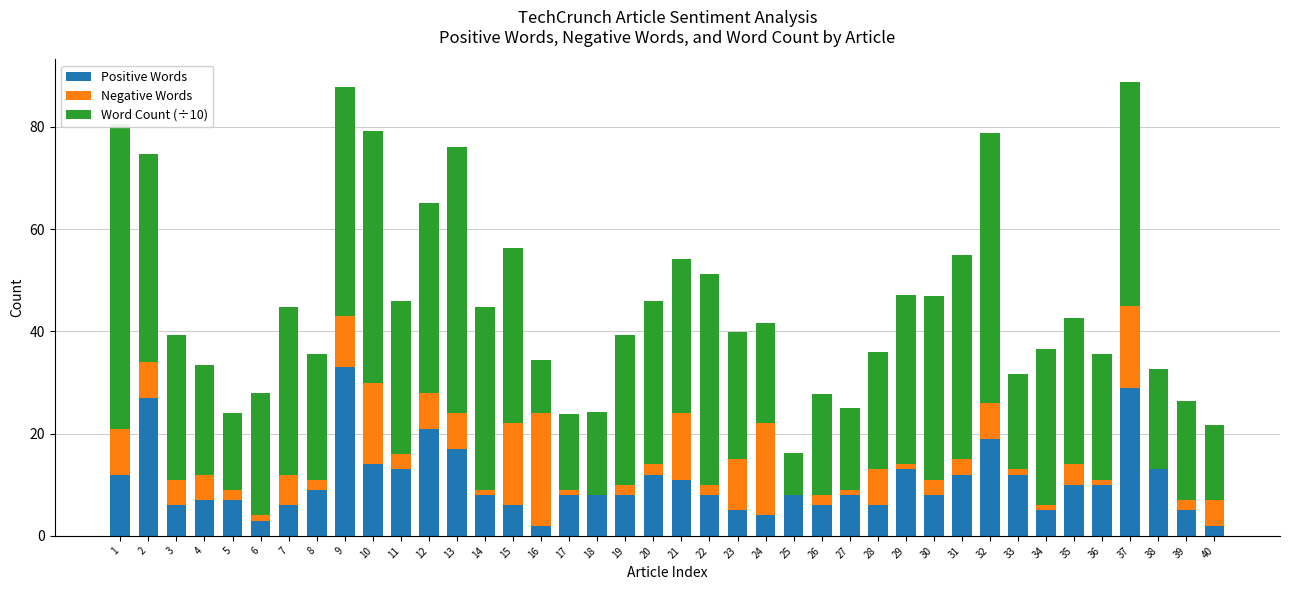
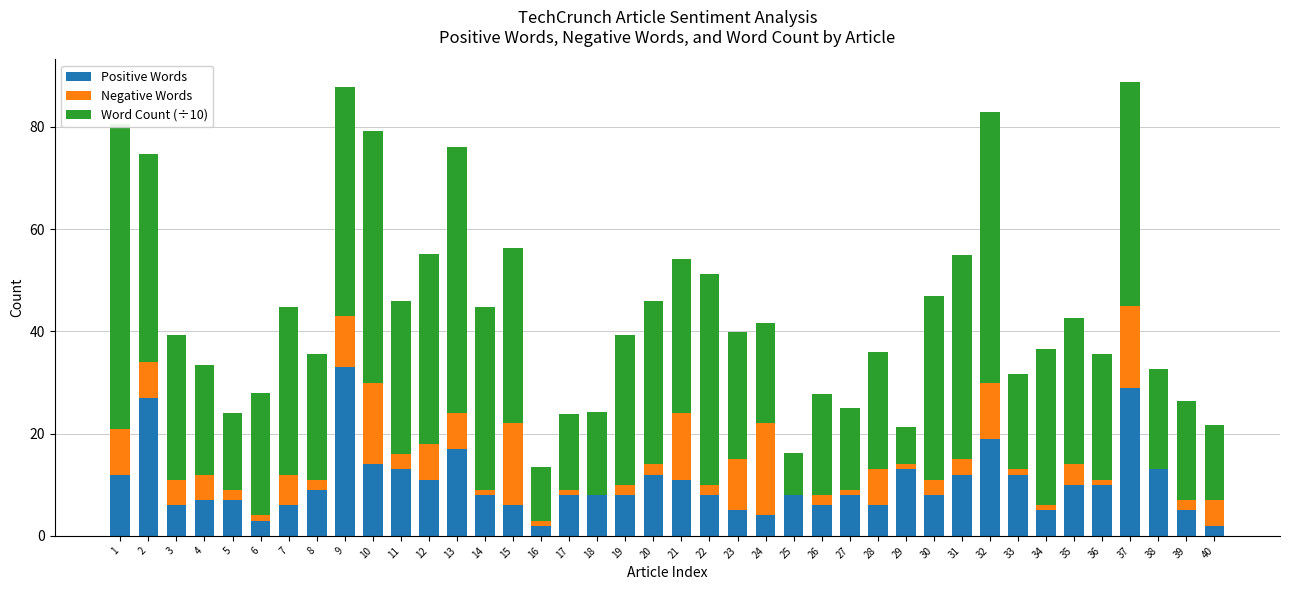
  {
    "Positive Words": {
      "1": 12,
      "2": 27,
      "3": 6,
      "4": 7,
      "5": 7,
      "6": 3,
      "7": 6,
      "8": 9,
      "9": 33,
      "10": 14,
      "11": 13,
-     "12": 21,
+     "12": 11,
      "13": 17,
      "14": 8,
      "15": 6,
      "16": 2,
      "17": 8,
      "18": 8,
      "19": 8,
      "20": 12,
      "21": 11,
      "22": 8,
      "23": 5,
      "24": 4,
      "25": 8,
      "26": 6,
      "27": 8,
      "28": 6,
      "29": 13,
      "30": 8,
      "31": 12,
      "32": 19,
      "33": 12,
      "34": 5,
      "35": 10,
      "36": 10,
      "37": 29,
      "38": 13,
      "39": 5,
      "40": 2
    },
    "Negative Words": {
      "1": 9,
      "2": 7,
      "3": 5,
      "4": 5,
      "5": 2,
      "6": 1,
      "7": 6,
      "8": 2,
      "9": 10,
      "10": 16,
      "11": 3,
      "12": 7,
      "13": 7,
      "14": 1,
      "15": 16,
-     "16": 22,
+     "16": 1,
      "17": 1,
      "18": 0,
      "19": 2,
      "20": 2,
      "21": 13,
      "22": 2,
      "23": 10,
      "24": 18,
      "25": 0,
      "26": 2,
      "27": 1,
      "28": 7,
      "29": 1,
      "30": 3,
      "31": 3,
-     "32": 7,
+     "32": 11,
      "33": 1,
      "34": 1,
      "35": 4,
      "36": 1,
      "37": 16,
      "38": 0,
      "39": 2,
      "40": 5
    },
    "Word Count (÷10)": {
      "2": 41,
      "3": 28,
      "4": 22,
      "5": 15,
      "6": 24,
      "7": 33,
      "8": 25,
      "9": 45,
      "10": 49,
      "11": 30,
      "12": 37,
      "13": 52,
      "14": 36,
      "15": 34,
      "16": 11,
      "17": 15,
      "18": 16,
      "19": 29,
      "20": 32,
      "21": 30,
      "22": 41,
      "23": 25,
      "24": 20,
      "25": 8,
      "26": 20,
      "27": 16,
      "28": 23,
-     "29": 33,
+     "29": 7,
      "30": 36,
      "31": 40,
      "32": 53,
      "33": 19,
      "34": 31,
      "35": 29,
      "36": 25,
      "37": 44,
      "38": 20,
      "39": 19,
      "40": 15
    }
  }
